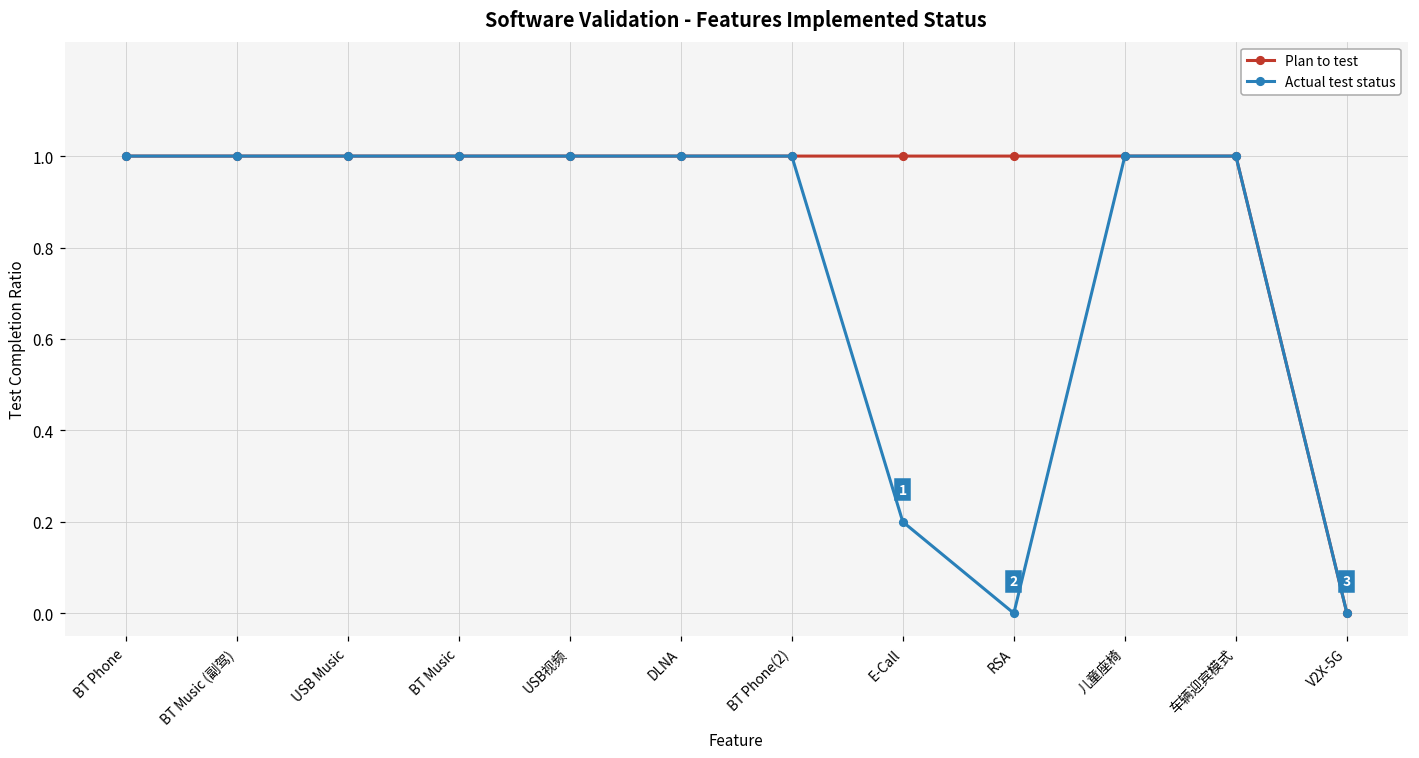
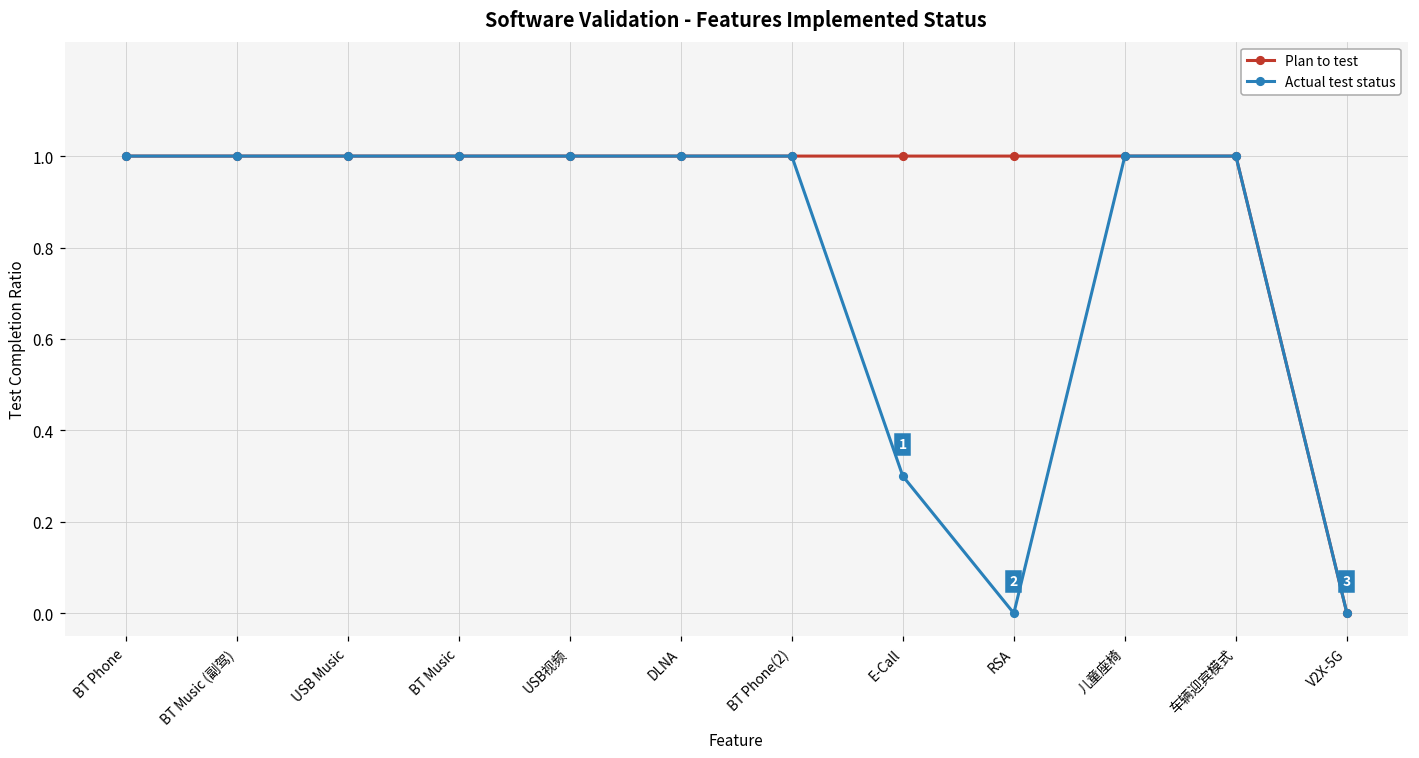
  {
    "Plan to test": {
      "E-Call": 1.0,
      "RSA": 1.0
    },
    "Actual test status": {
-     "E-Call": 0.2
+     "E-Call": 0.3
    }
  }
